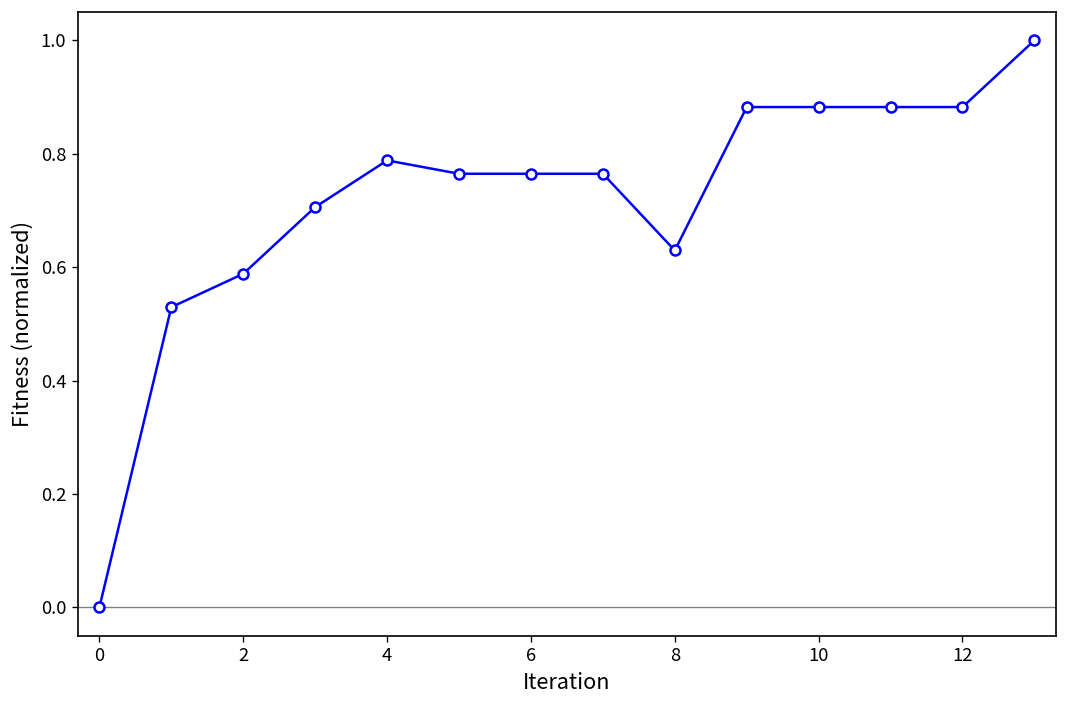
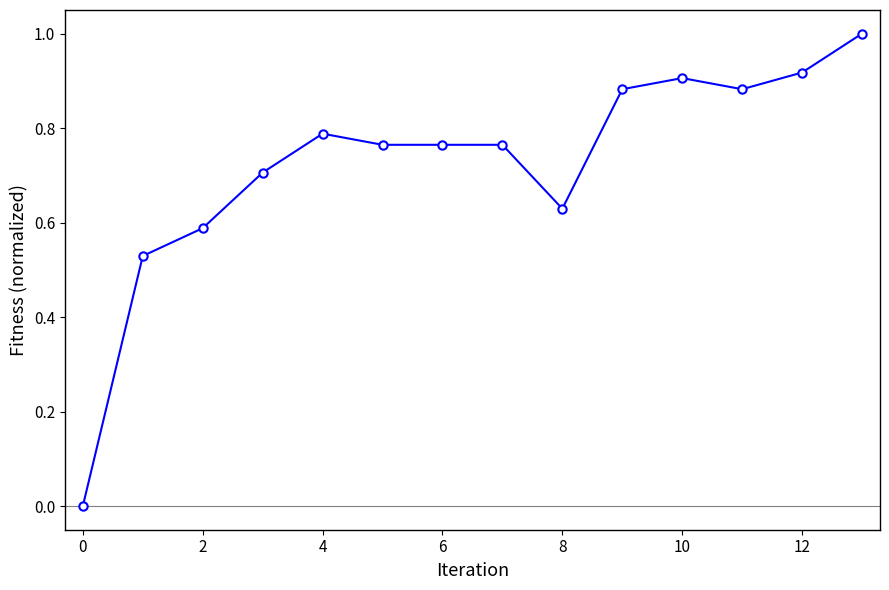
  {
    "0": 0.00,
    "2": 0.59,
    "4": 0.79,
    "6": 0.76,
    "8": 0.63,
-   "10": 0.88,
-   "12": 0.88
+   "10": 0.91,
+   "12": 0.92
  }
